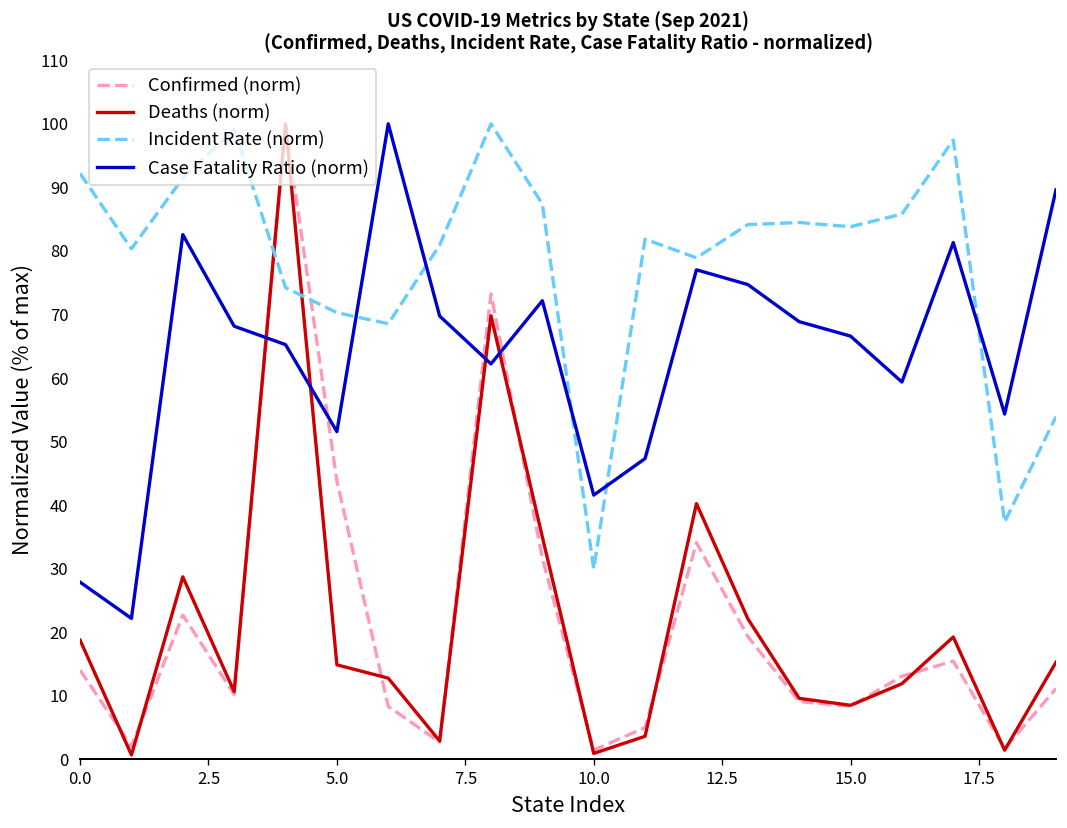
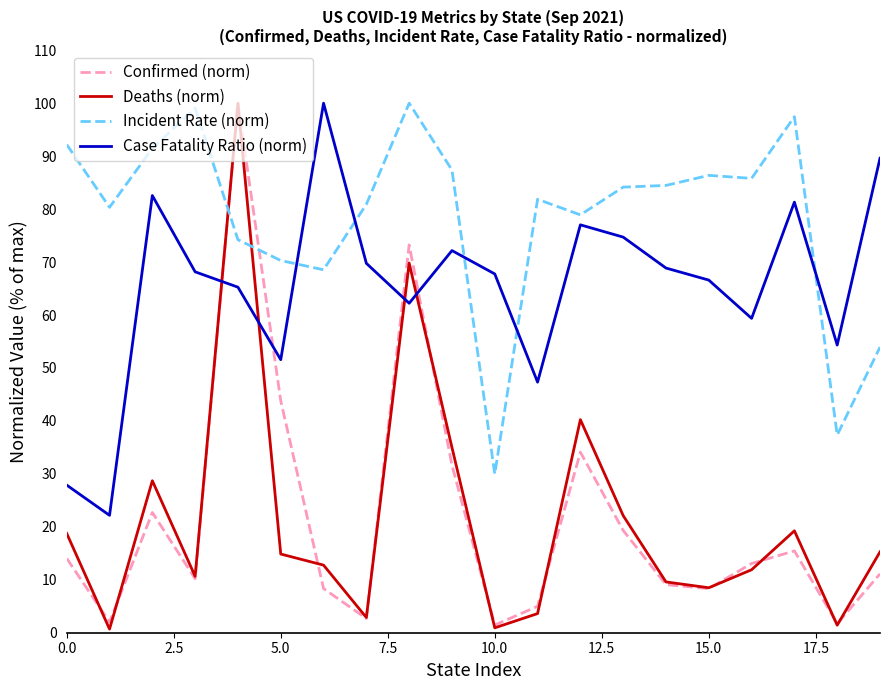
  {
    "Confirmed (norm)": {
      "0.0": 14,
      "5.0": 44,
      "10.0": 1
    },
    "Deaths (norm)": {
      "0.0": 19,
      "5.0": 15,
      "10.0": 1
    },
    "Incident Rate (norm)": {
      "0.0": 92,
      "5.0": 70,
      "10.0": 30,
-     "15.0": 84
+     "15.0": 86
    },
    "Case Fatality Ratio (norm)": {
      "0.0": 28,
      "5.0": 52,
-     "10.0": 42,
+     "10.0": 68,
      "15.0": 67
    }
  }
